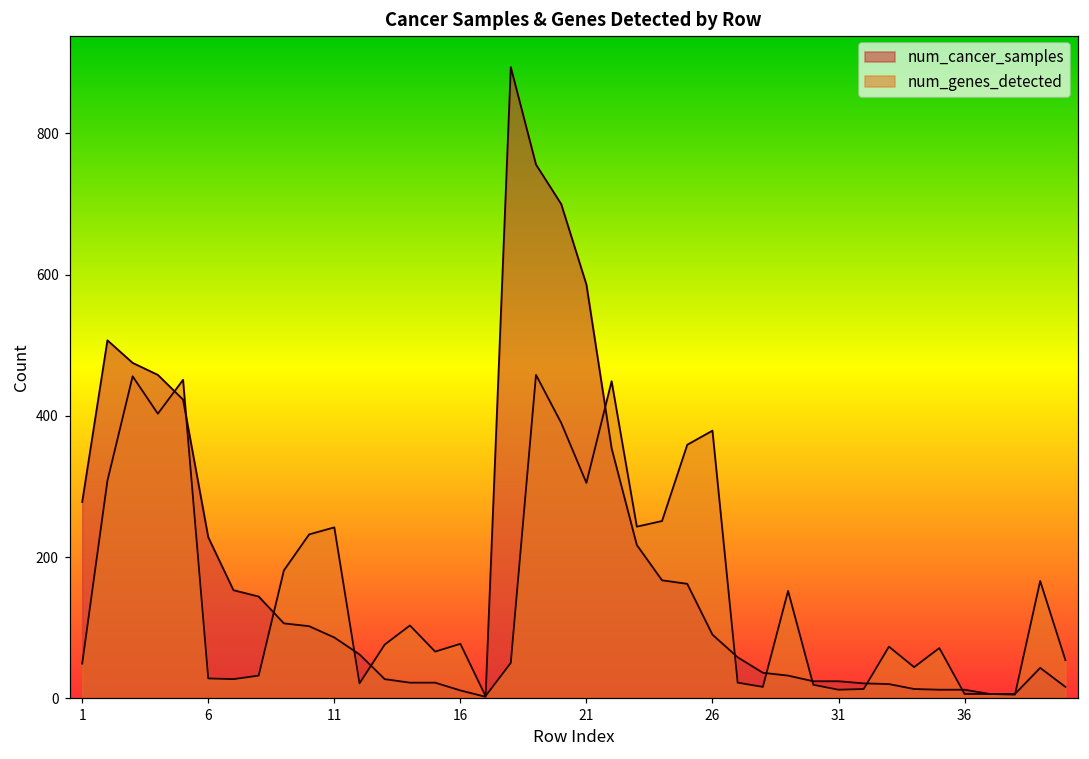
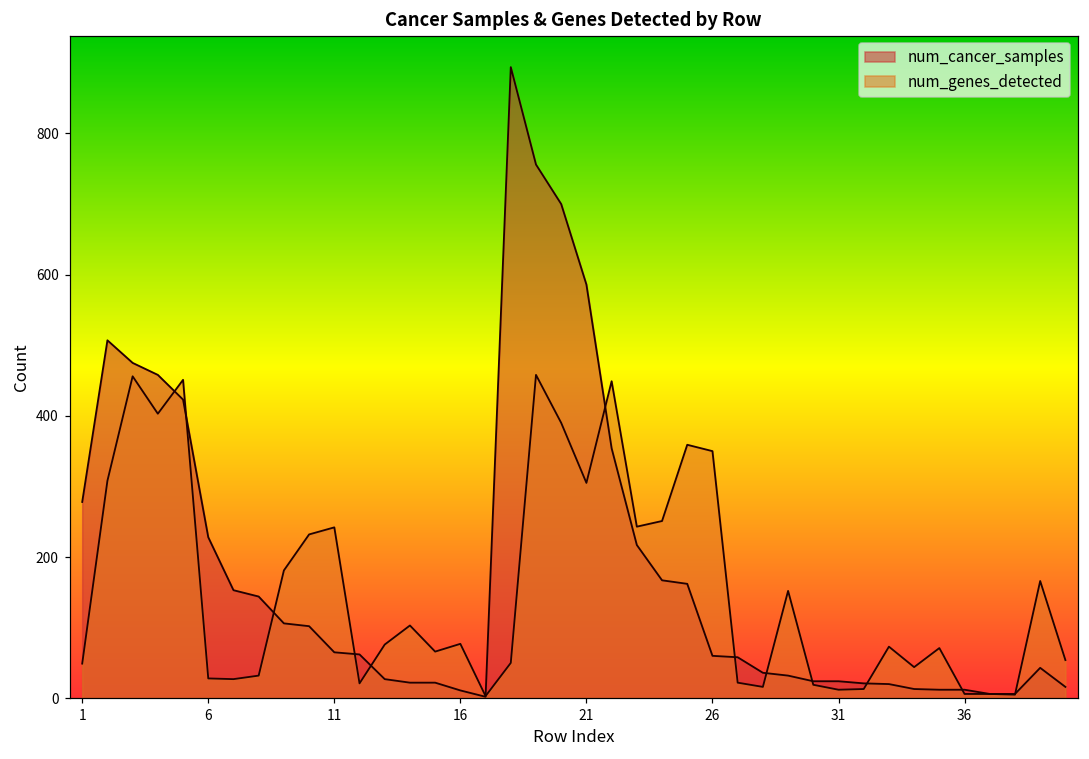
  {
    "num_cancer_samples": {
      "1": 280,
      "6": 230,
-     "11": 90,
+     "11": 70,
      "16": 10,
      "21": 590,
-     "26": 90,
+     "26": 60,
      "31": 20,
      "36": 10
    },
    "num_genes_detected": {
      "1": 50,
      "6": 30,
      "11": 240,
      "16": 80,
      "21": 310,
-     "26": 380,
+     "26": 350,
      "31": 10,
      "36": 10
    }
  }
